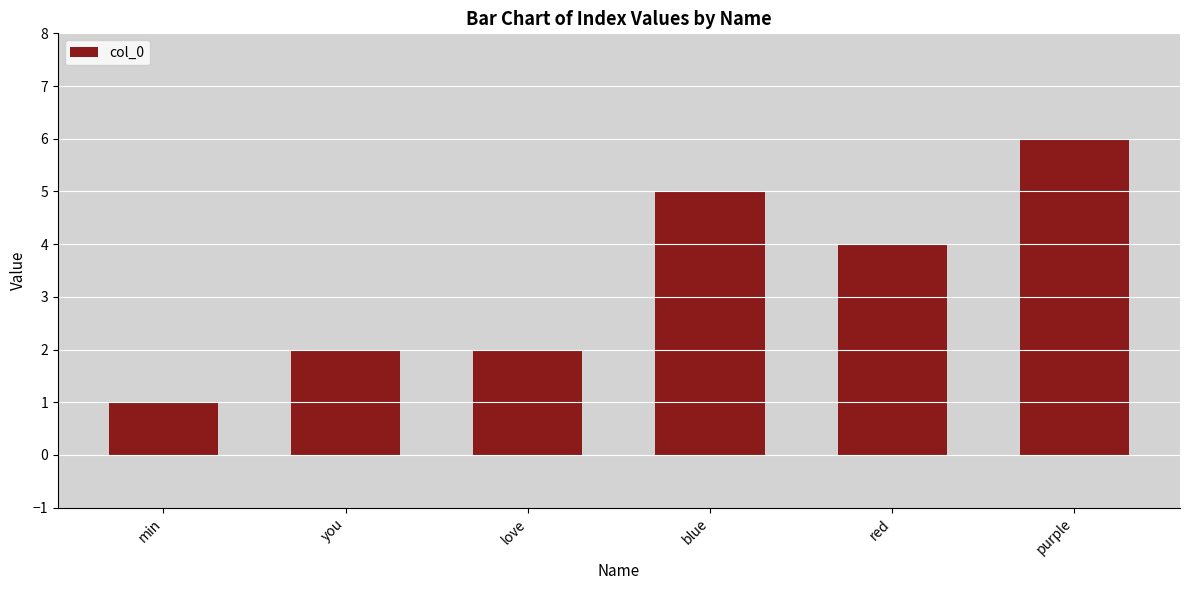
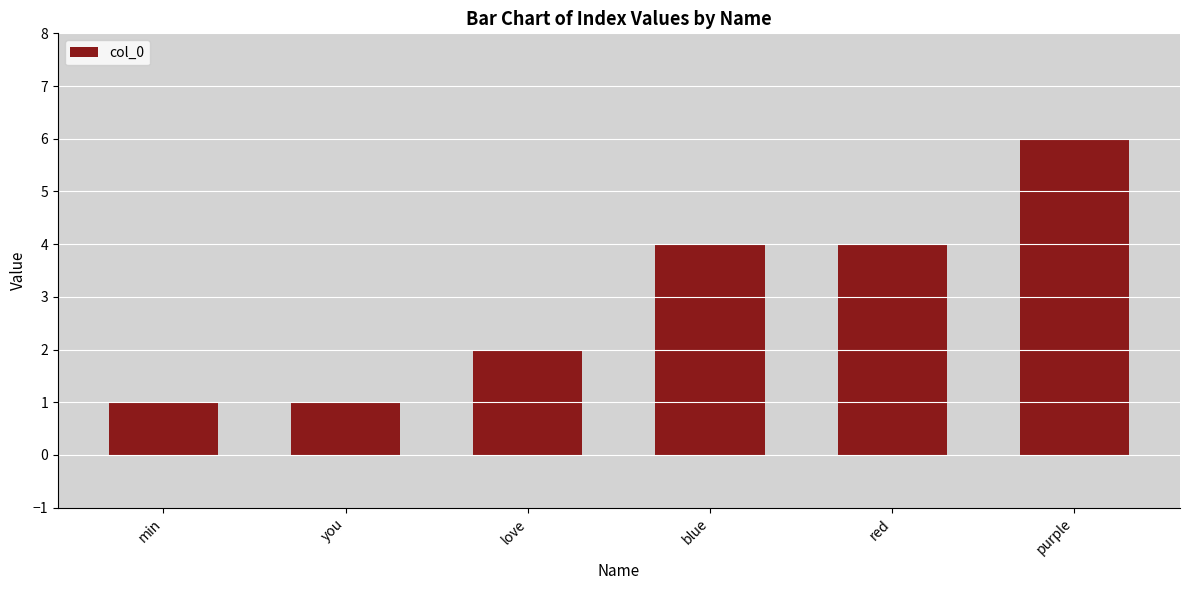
  {
    "min": 1,
-   "you": 2,
+   "you": 1,
    "love": 2,
-   "blue": 5,
+   "blue": 4,
    "red": 4,
    "purple": 6
  }
